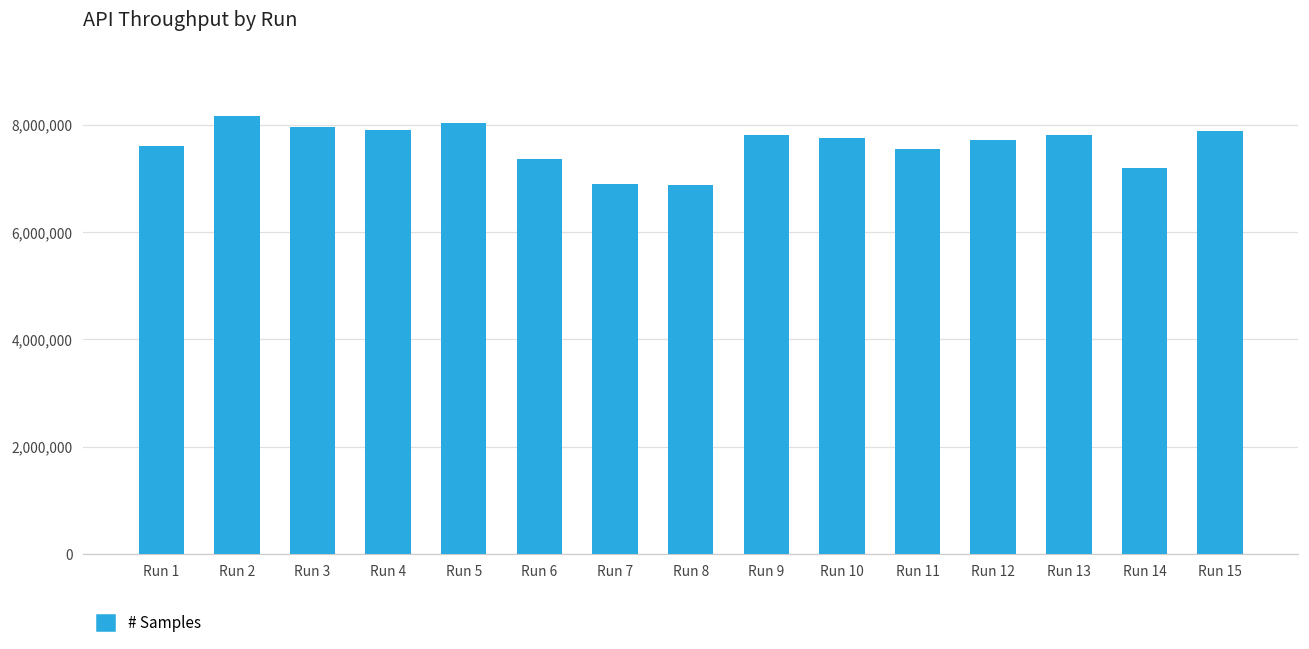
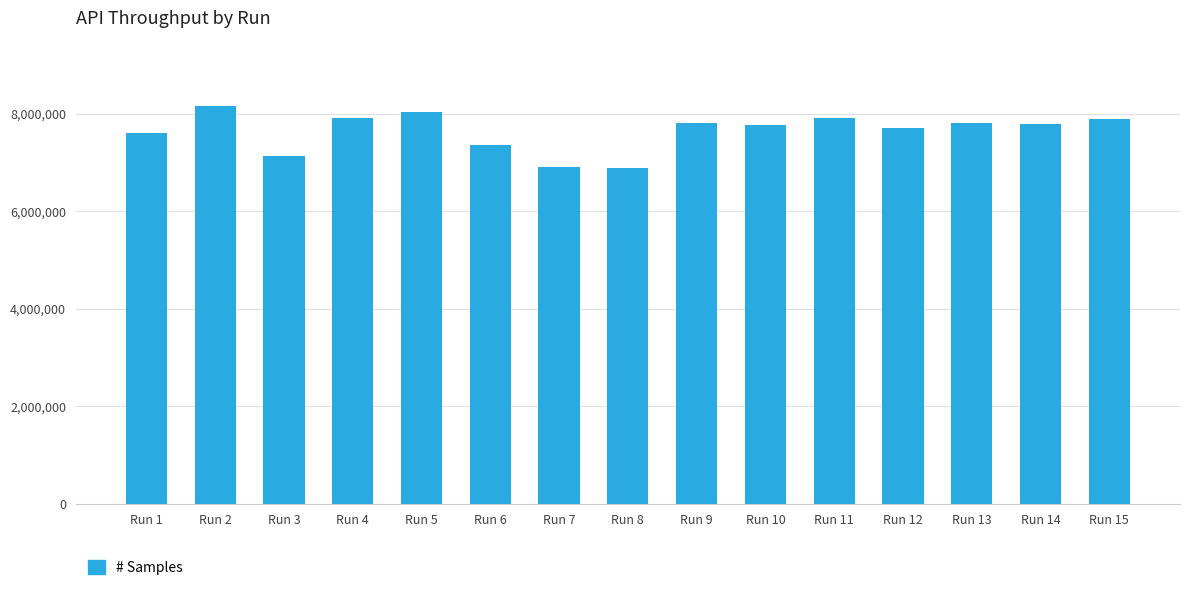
  {
    "Run 1": "7,600,000",
    "Run 2": "8,200,000",
-   "Run 3": "8,000,000",
+   "Run 3": "7,100,000",
    "Run 4": "7,900,000",
    "Run 5": "8,000,000",
    "Run 6": "7,400,000",
    "Run 7": "6,900,000",
    "Run 8": "6,900,000",
    "Run 9": "7,800,000",
    "Run 10": "7,800,000",
-   "Run 11": "7,600,000",
+   "Run 11": "7,900,000",
    "Run 12": "7,700,000",
    "Run 13": "7,800,000",
-   "Run 14": "7,200,000",
+   "Run 14": "7,800,000",
    "Run 15": "7,900,000"
  }
